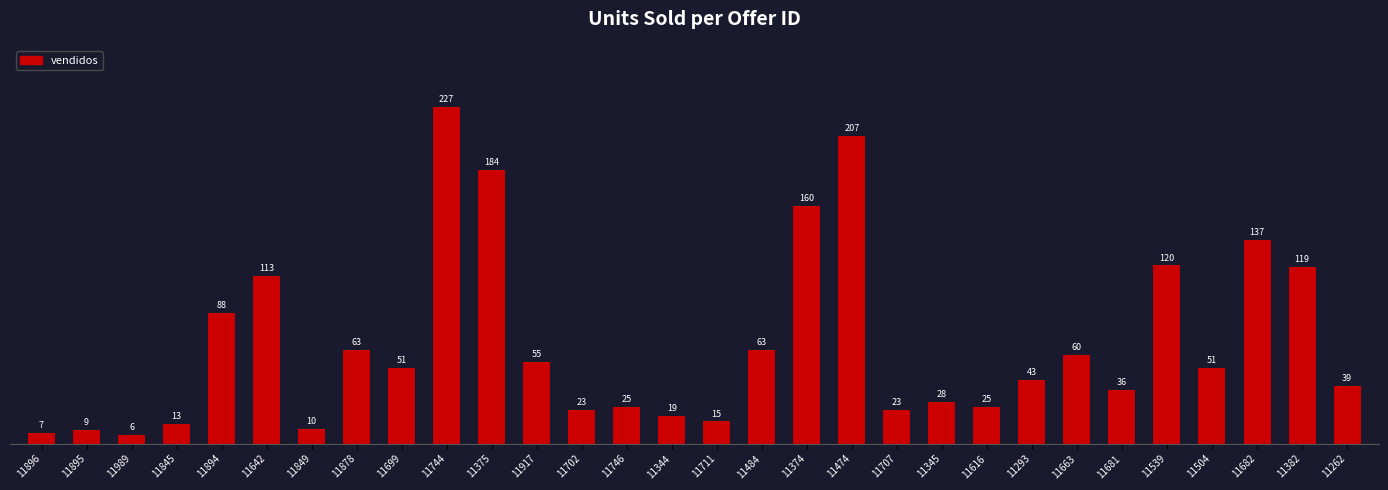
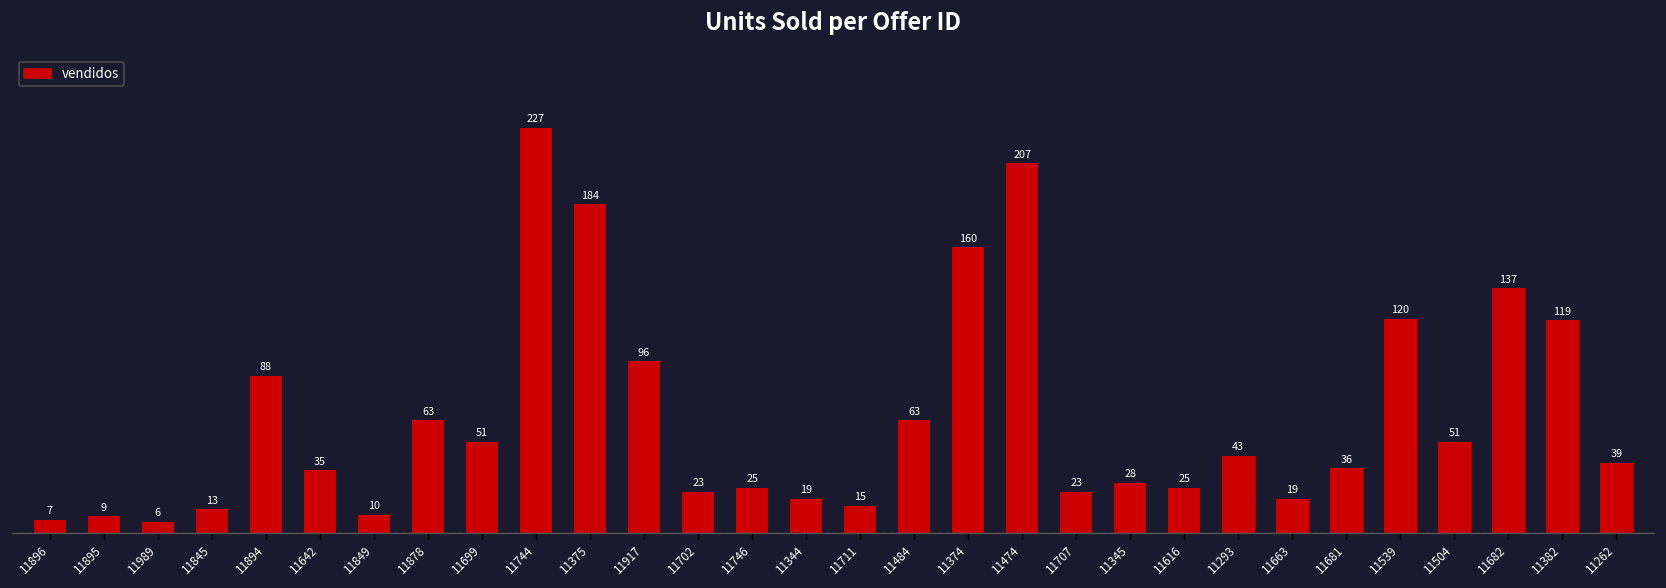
  {
    "11896": 7,
    "11895": 9,
    "11989": 6,
    "11845": 13,
    "11894": 88,
-   "11642": 113,
+   "11642": 35,
    "11849": 10,
    "11878": 63,
    "11699": 51,
    "11744": 227,
    "11375": 184,
-   "11917": 55,
+   "11917": 96,
    "11702": 23,
    "11746": 25,
    "11344": 19,
    "11711": 15,
    "11484": 63,
    "11374": 160,
    "11474": 207,
    "11707": 23,
    "11345": 28,
    "11616": 25,
    "11293": 43,
-   "11663": 60,
+   "11663": 19,
    "11681": 36,
    "11539": 120,
    "11504": 51,
    "11682": 137,
    "11382": 119,
    "11262": 39
  }
